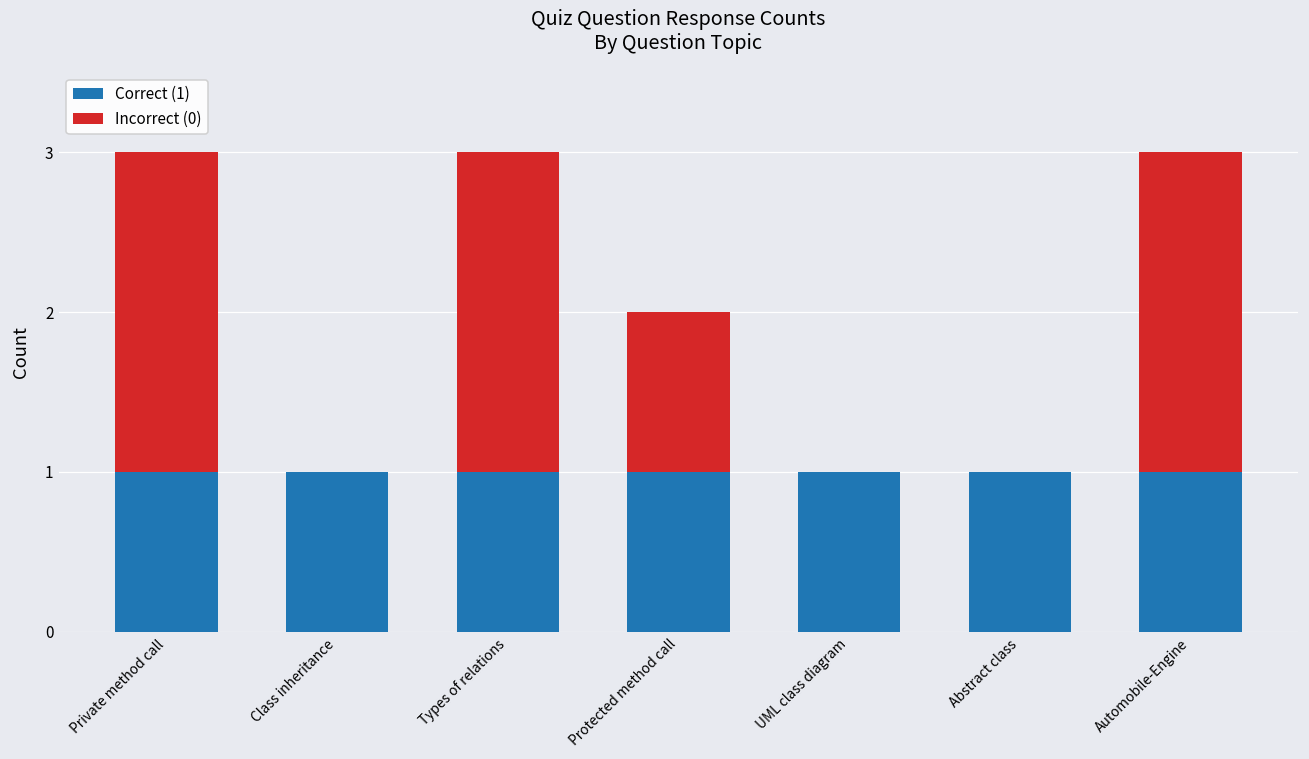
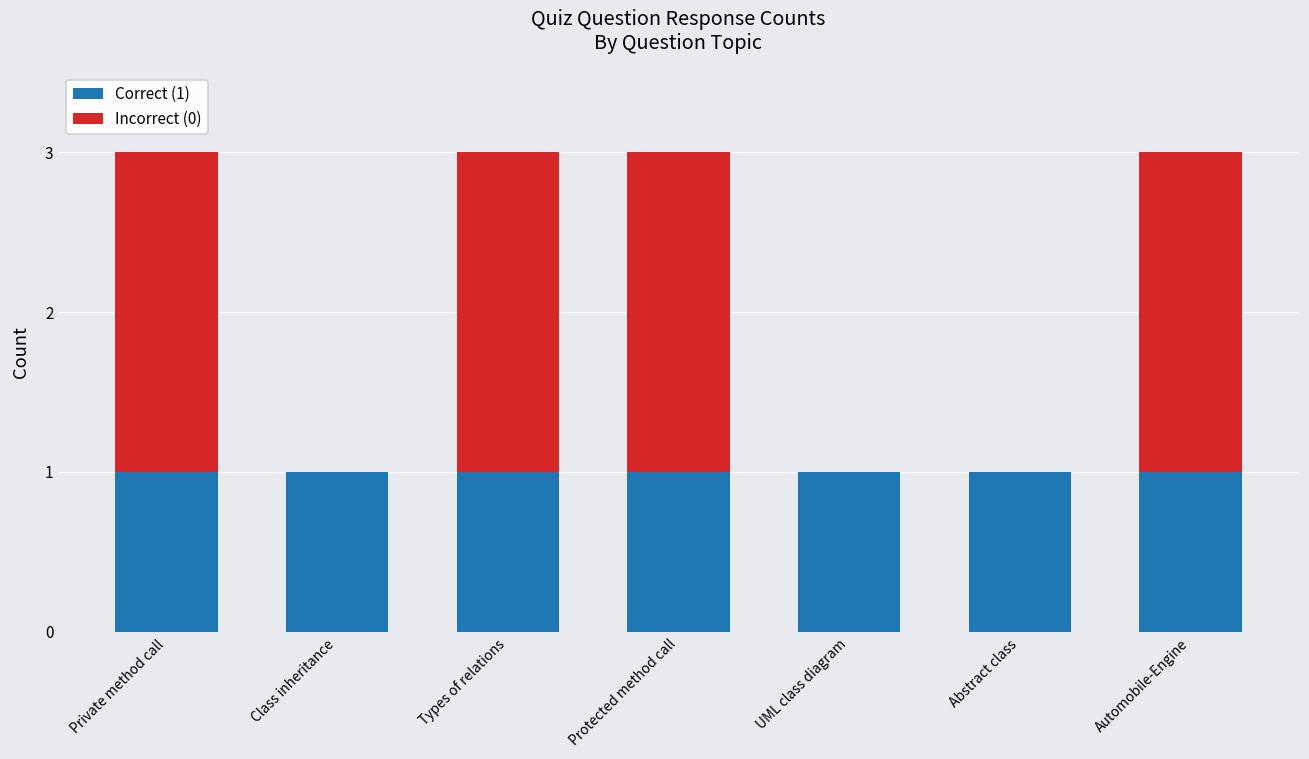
  {
    "Correct (1)": {
      "Private method call": 1,
      "Class inheritance": 1,
      "Types of relations": 1,
      "Protected method call": 1,
      "UML class diagram": 1,
      "Abstract class": 1,
      "Automobile-Engine": 1
    },
    "Incorrect (0)": {
      "Private method call": 2,
      "Class inheritance": 0,
      "Types of relations": 2,
-     "Protected method call": 1,
+     "Protected method call": 2,
      "UML class diagram": 0,
      "Abstract class": 0,
      "Automobile-Engine": 2
    }
  }
